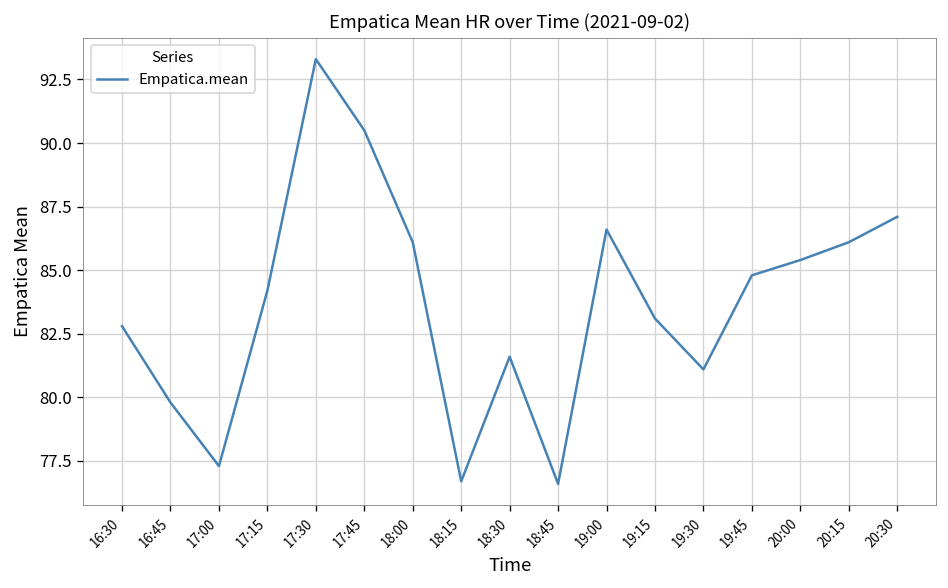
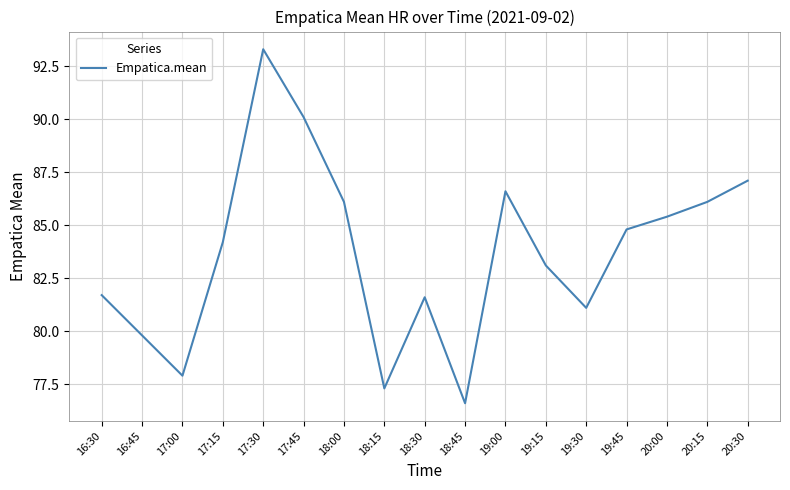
  {
-   "16:30": 82.8,
+   "16:30": 81.7,
    "16:45": 79.8,
-   "17:00": 77.3,
+   "17:00": 77.9,
    "17:15": 84.2,
    "17:30": 93.3,
-   "17:45": 90.5,
+   "17:45": 90.1,
    "18:00": 86.1,
-   "18:15": 76.7,
+   "18:15": 77.3,
    "18:30": 81.6,
    "18:45": 76.6,
    "19:00": 86.6,
    "19:15": 83.1,
    "19:30": 81.1,
    "19:45": 84.8,
    "20:00": 85.4,
    "20:15": 86.1,
    "20:30": 87.1
  }
